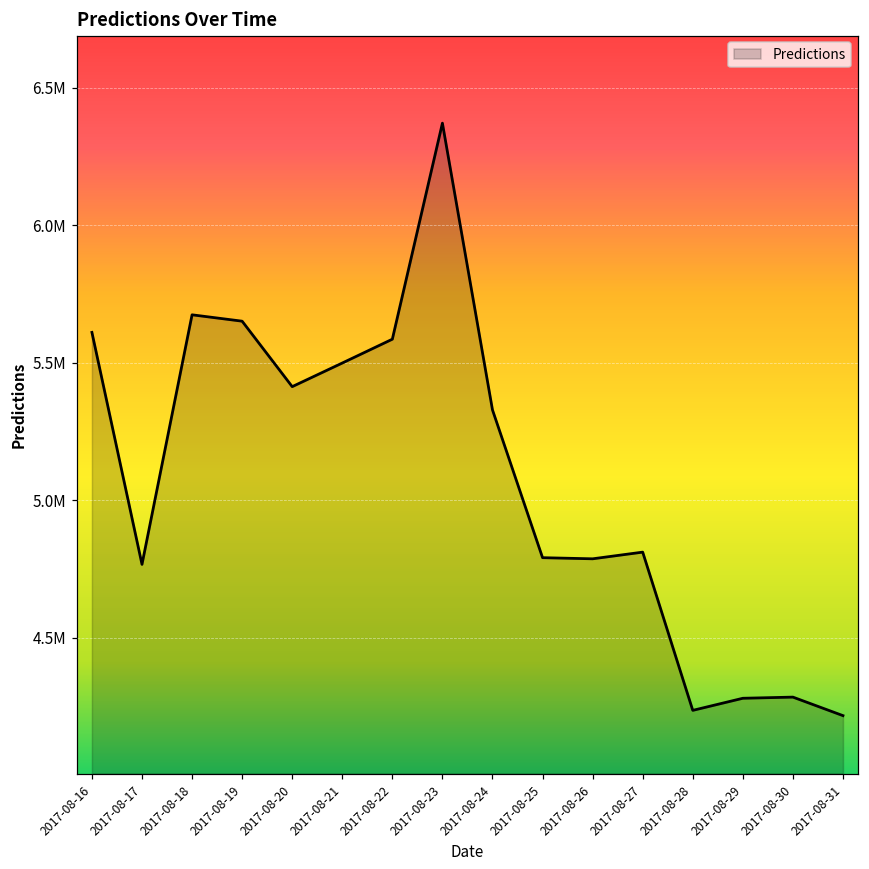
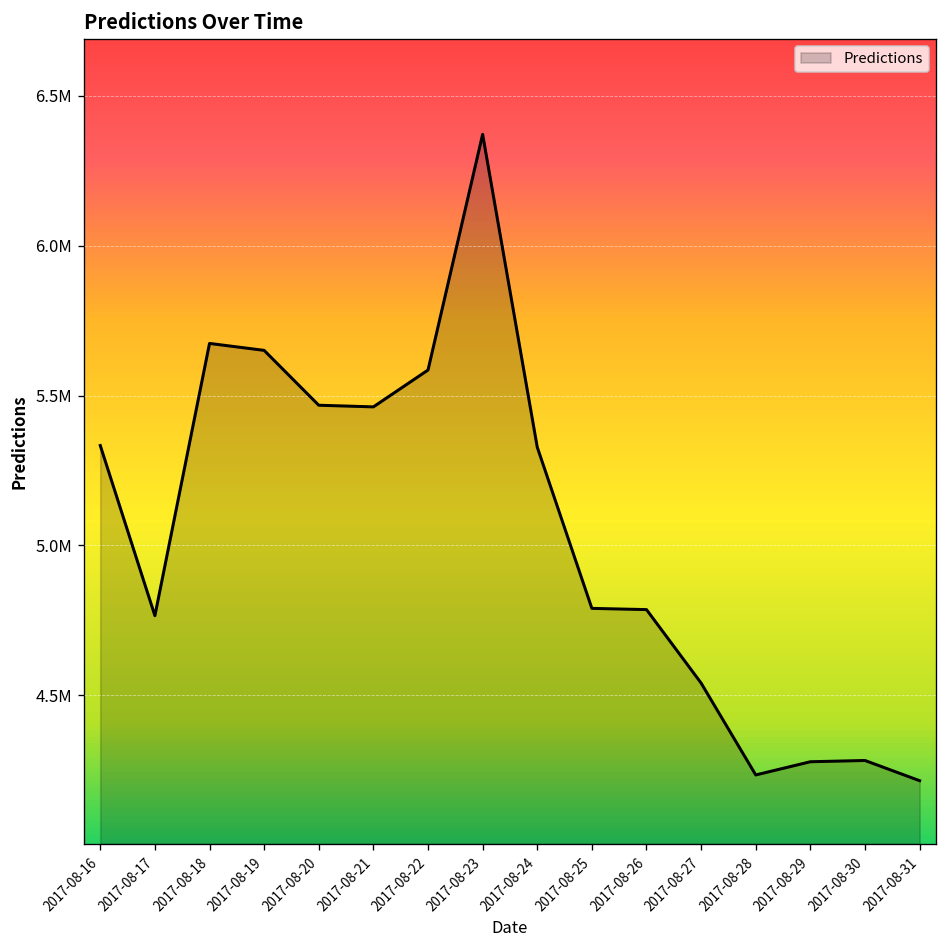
  {
-   "2017-08-16": 5610000,
+   "2017-08-16": 5330000,
    "2017-08-17": 4770000,
    "2017-08-18": 5670000,
    "2017-08-19": 5650000,
-   "2017-08-20": 5410000,
-   "2017-08-21": 5500000,
+   "2017-08-20": 5470000,
+   "2017-08-21": 5460000,
    "2017-08-22": 5590000,
    "2017-08-23": 6370000,
    "2017-08-24": 5330000,
    "2017-08-25": 4790000,
    "2017-08-26": 4790000,
-   "2017-08-27": 4810000,
+   "2017-08-27": 4540000,
    "2017-08-28": 4230000,
    "2017-08-29": 4280000,
    "2017-08-30": 4280000,
    "2017-08-31": 4220000
  }
